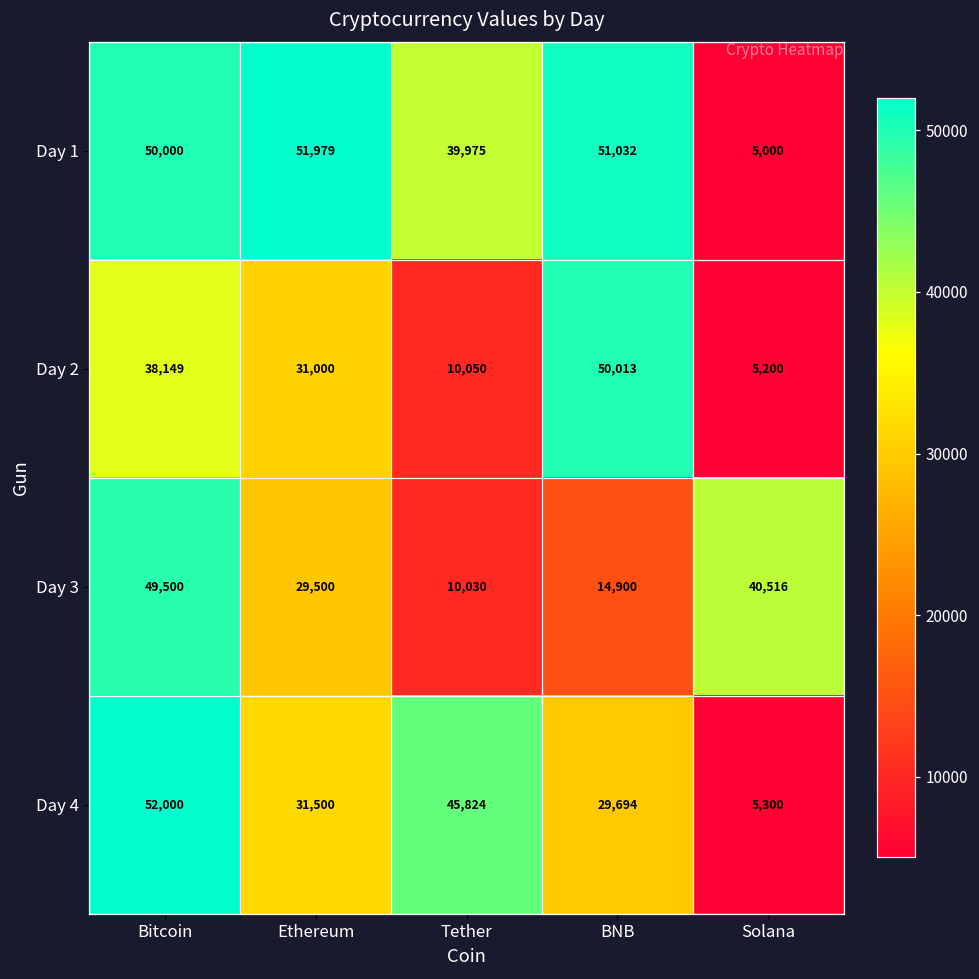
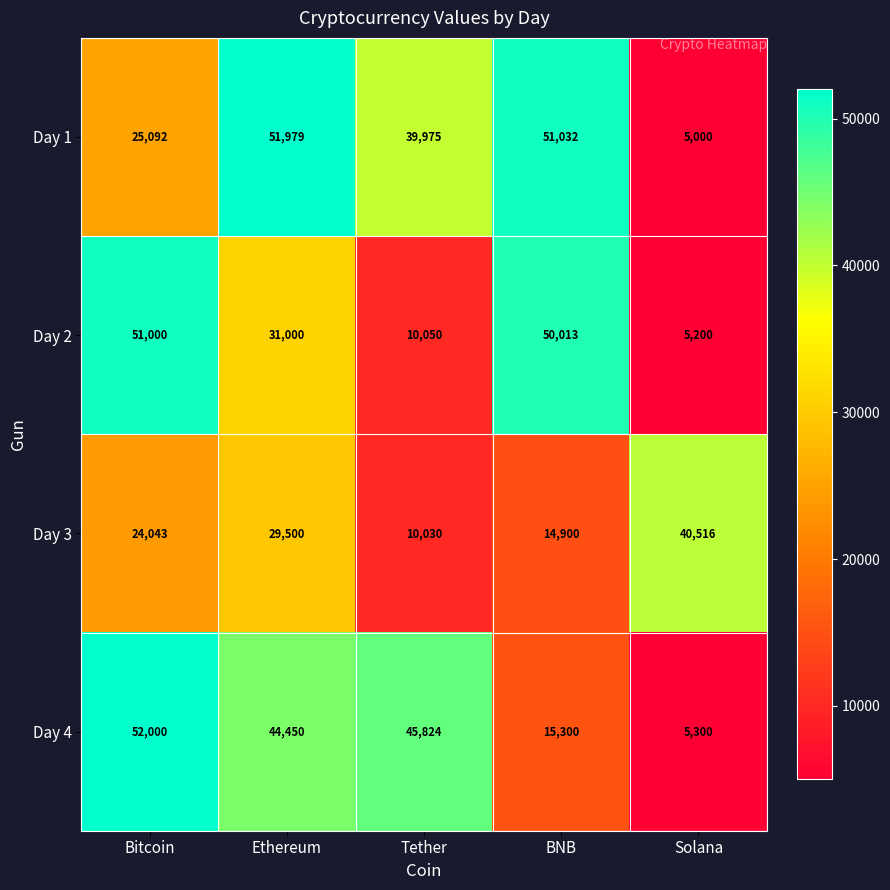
  {
    "Day 1": {
-     "Bitcoin": "50,000",
+     "Bitcoin": "25,092",
      "Ethereum": "51,979",
      "Tether": "39,975",
      "BNB": "51,032"
    },
    "Day 2": {
-     "Bitcoin": "38,149",
+     "Bitcoin": "51,000",
      "Ethereum": "31,000",
      "Tether": "10,050",
      "BNB": "50,013",
      "Solana": "5,200"
    },
    "Day 3": {
-     "Bitcoin": "49,500",
+     "Bitcoin": "24,043",
      "Ethereum": "29,500",
      "Tether": "10,030",
      "BNB": "14,900",
      "Solana": "40,516"
    },
    "Day 4": {
      "Bitcoin": "52,000",
-     "Ethereum": "31,500",
+     "Ethereum": "44,450",
      "Tether": "45,824",
-     "BNB": "29,694",
+     "BNB": "15,300",
      "Solana": "5,300"
    }
  }
